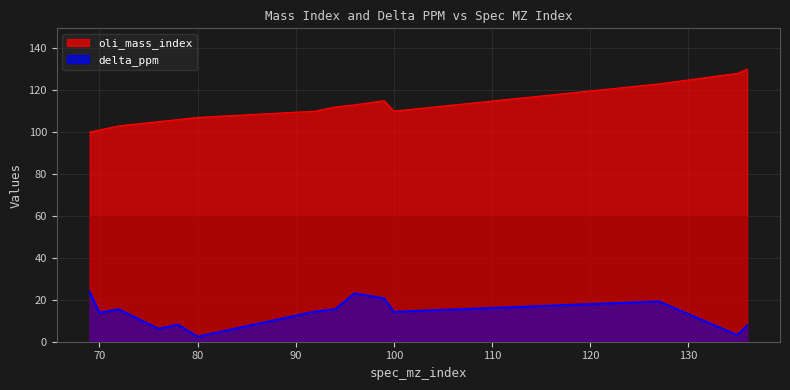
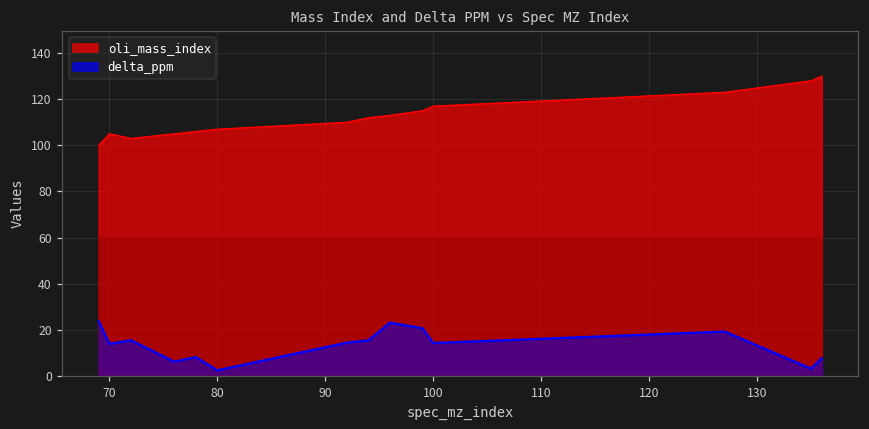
  {
    "oli_mass_index": {
-     "70": 101,
+     "70": 105,
      "80": 107,
-     "100": 110
+     "100": 117
    },
    "delta_ppm": {
      "70": 14,
      "80": 2,
      "100": 14
    }
  }
